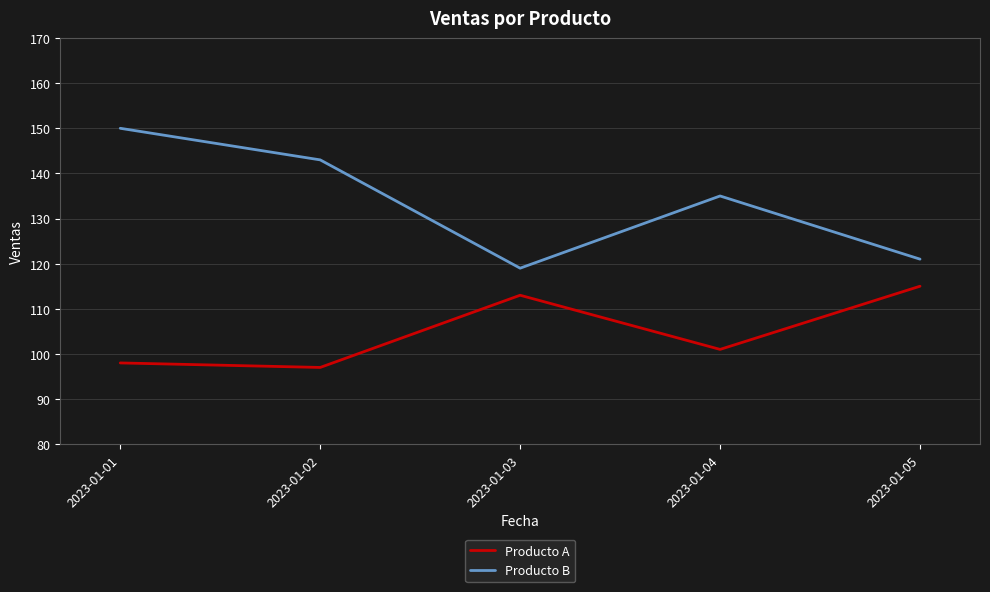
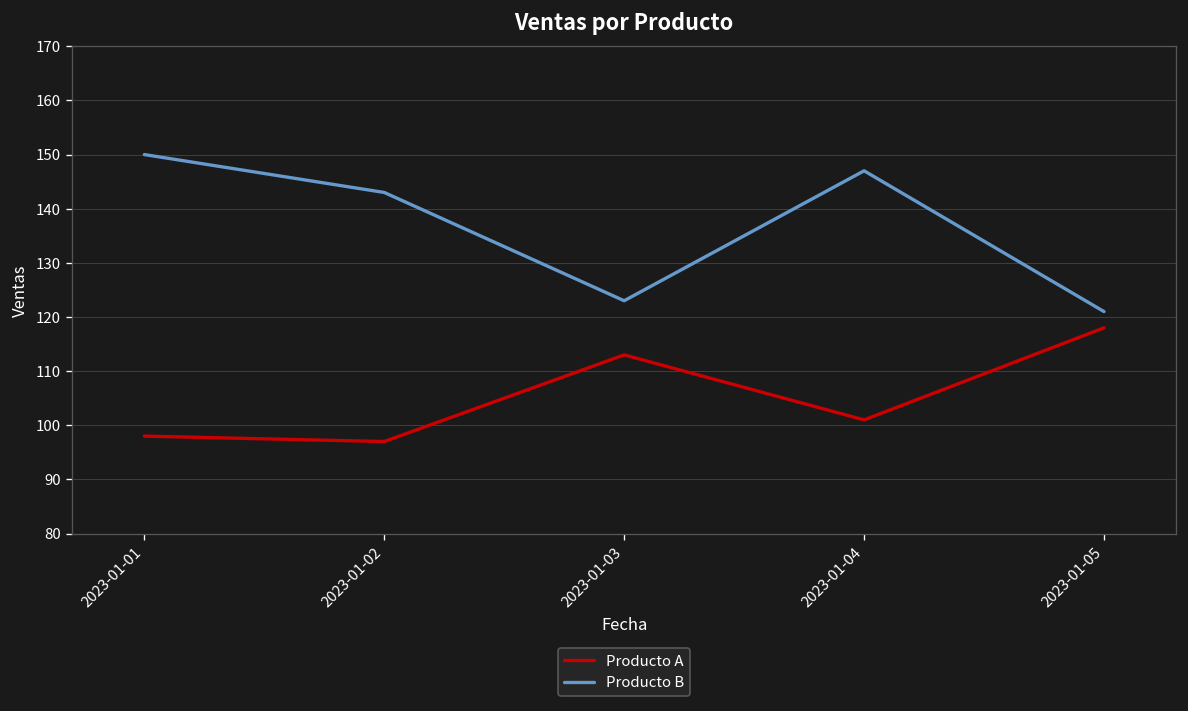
  {
    "Producto A": {
      "2023-01-01": 98,
      "2023-01-02": 97,
      "2023-01-03": 113,
      "2023-01-04": 101,
-     "2023-01-05": 115
+     "2023-01-05": 118
    },
    "Producto B": {
      "2023-01-01": 150,
      "2023-01-02": 143,
-     "2023-01-03": 119,
-     "2023-01-04": 135,
+     "2023-01-03": 123,
+     "2023-01-04": 147,
      "2023-01-05": 121
    }
  }
